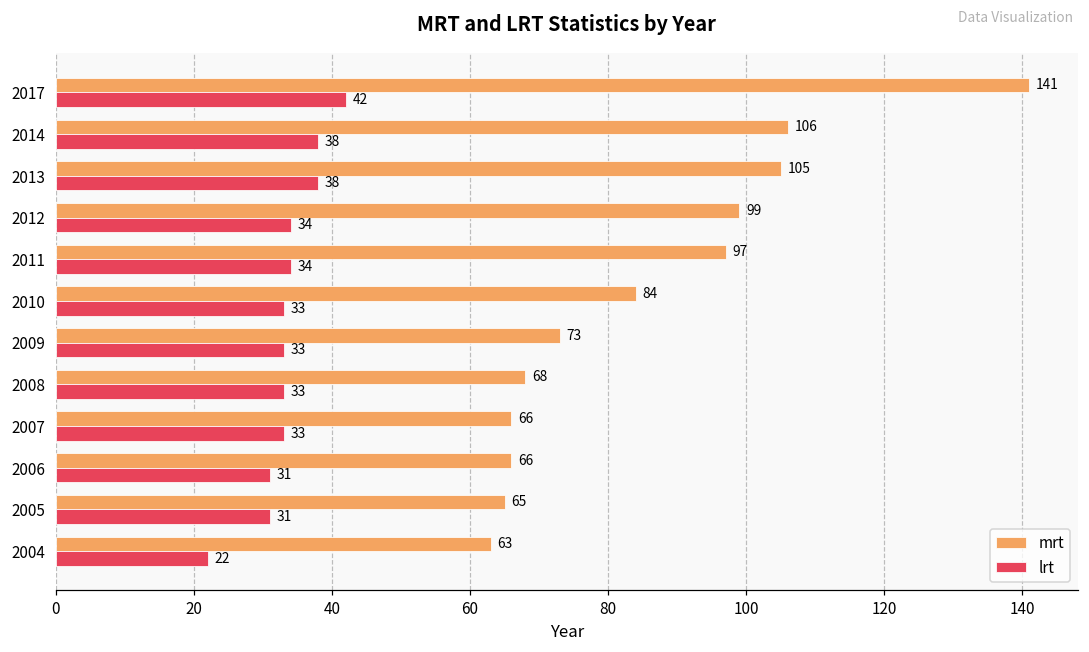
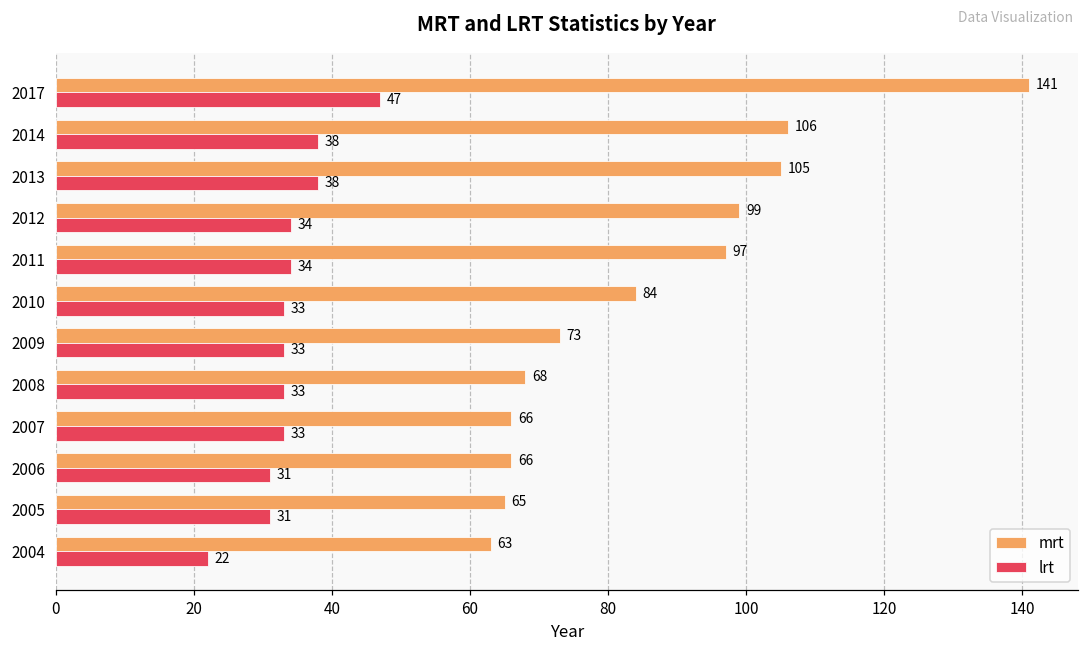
  {
    "mrt": {
      "2017": 141,
      "2014": 106,
      "2013": 105,
      "2012": 99,
      "2011": 97,
      "2010": 84,
      "2009": 73,
      "2008": 68,
      "2007": 66,
      "2006": 66,
      "2005": 65,
      "2004": 63
    },
    "lrt": {
-     "2017": 42,
+     "2017": 47,
      "2014": 38,
      "2013": 38,
      "2012": 34,
      "2011": 34,
      "2010": 33,
      "2009": 33,
      "2008": 33,
      "2007": 33,
      "2006": 31,
      "2005": 31,
      "2004": 22
    }
  }
